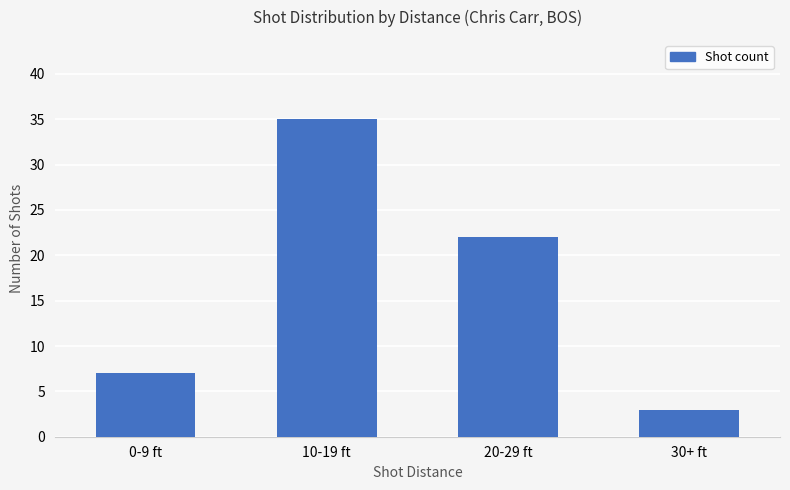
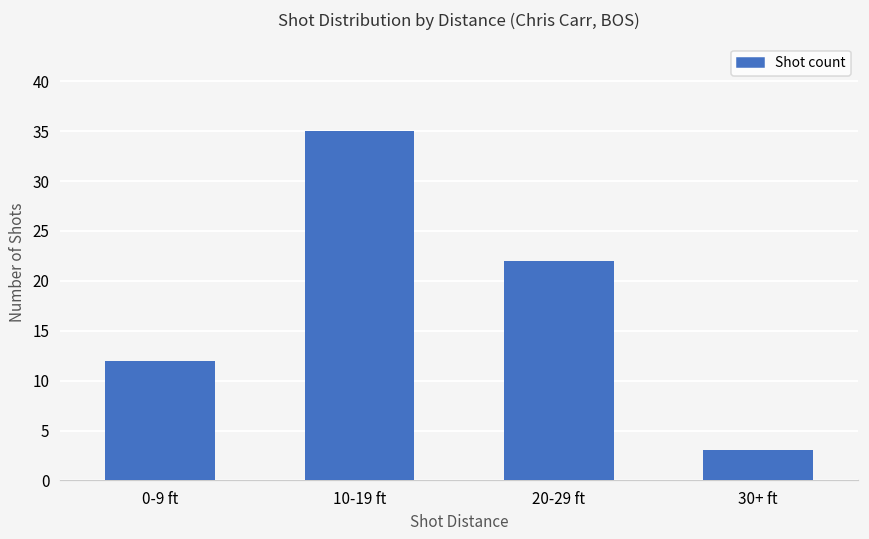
  {
-   "0-9 ft": 7,
+   "0-9 ft": 12,
    "10-19 ft": 35,
    "20-29 ft": 22,
    "30+ ft": 3
  }
